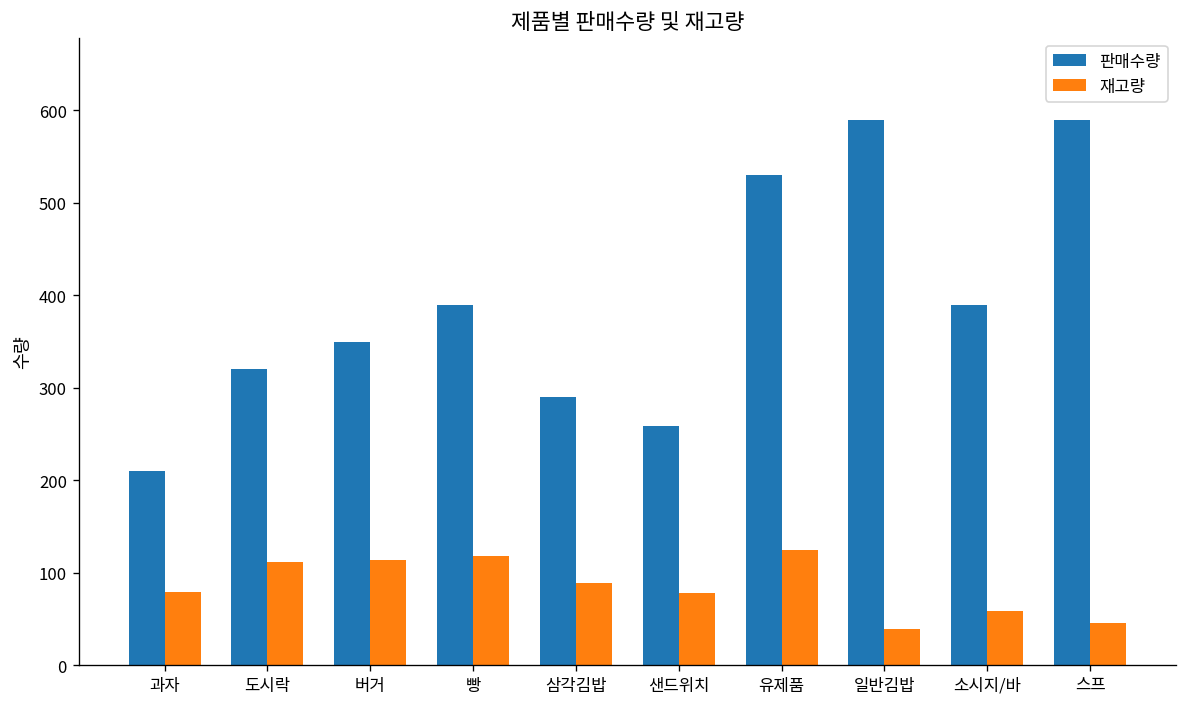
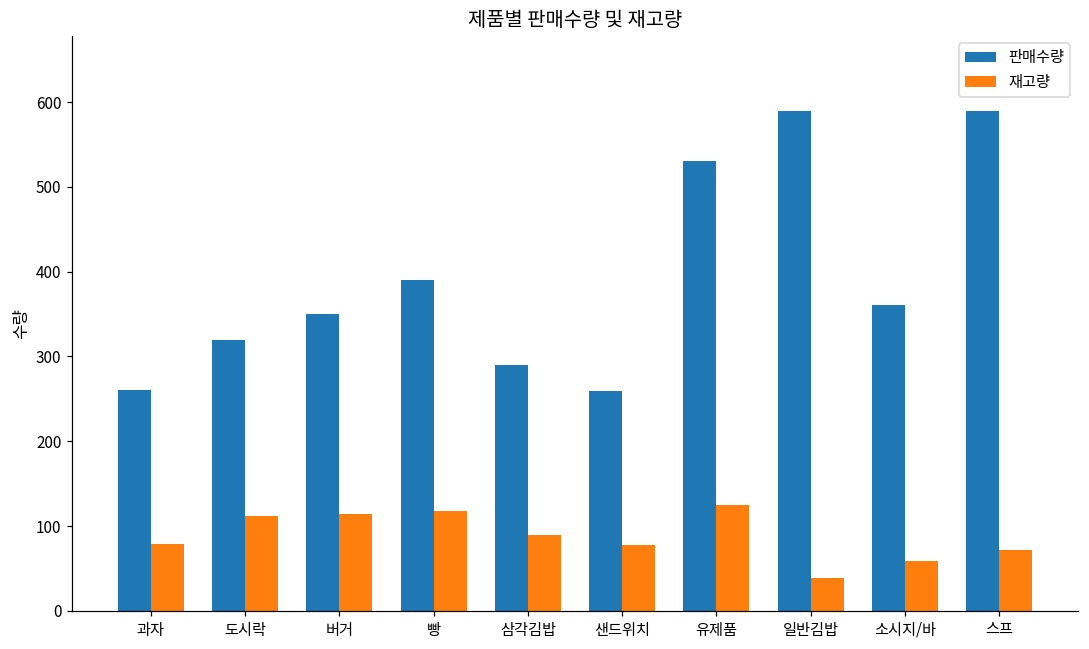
  {
    "판매수량": {
-     "과자": 210,
+     "과자": 260,
      "도시락": 320,
      "버거": 350,
      "빵": 390,
      "삼각김밥": 290,
      "샌드위치": 260,
      "유제품": 530,
      "일반김밥": 590,
-     "소시지/바": 390,
+     "소시지/바": 360,
      "스프": 590
    },
    "재고량": {
      "과자": 80,
      "도시락": 110,
      "버거": 110,
      "빵": 120,
      "삼각김밥": 90,
      "샌드위치": 80,
      "유제품": 130,
      "일반김밥": 40,
      "소시지/바": 60,
-     "스프": 50
+     "스프": 70
    }
  }
